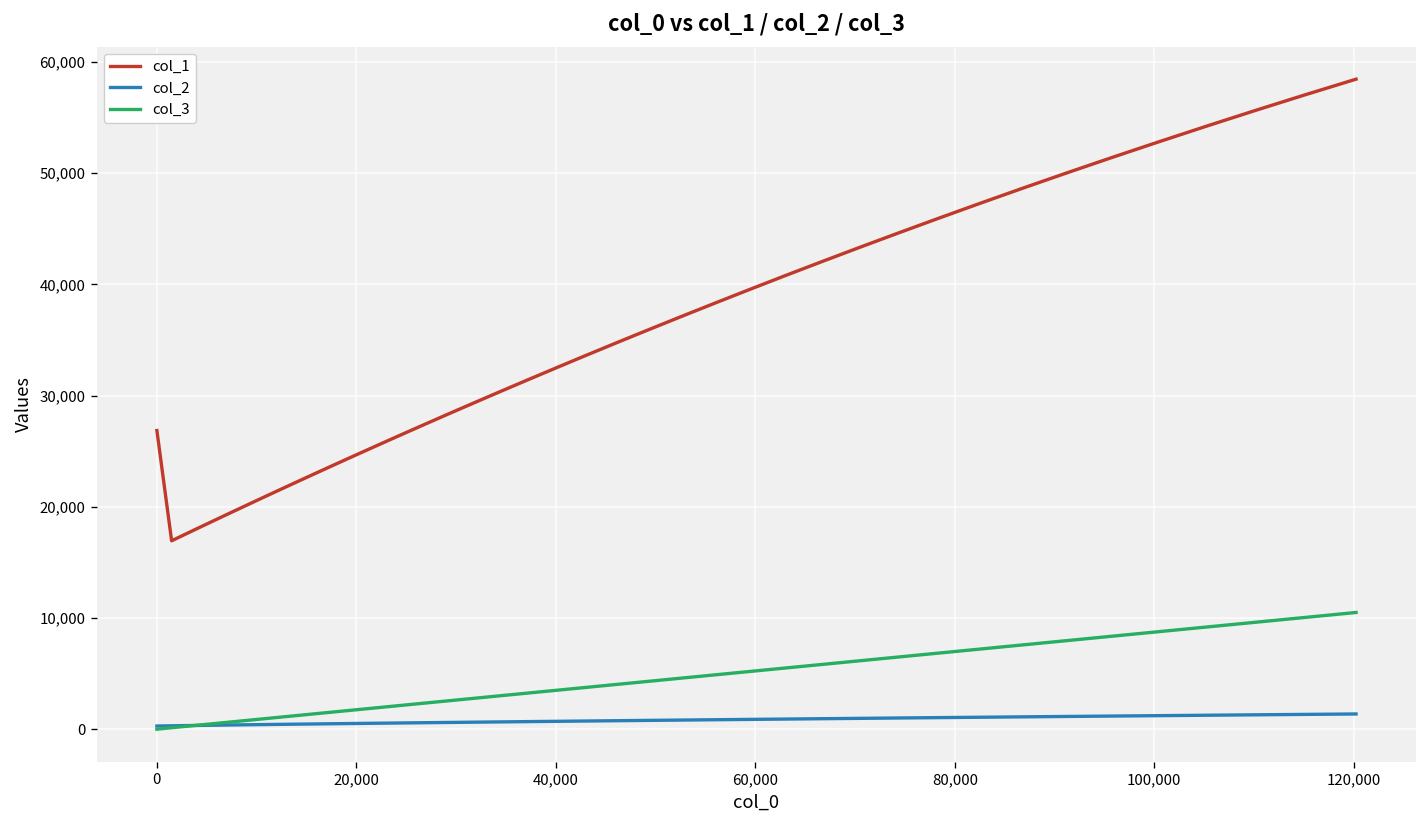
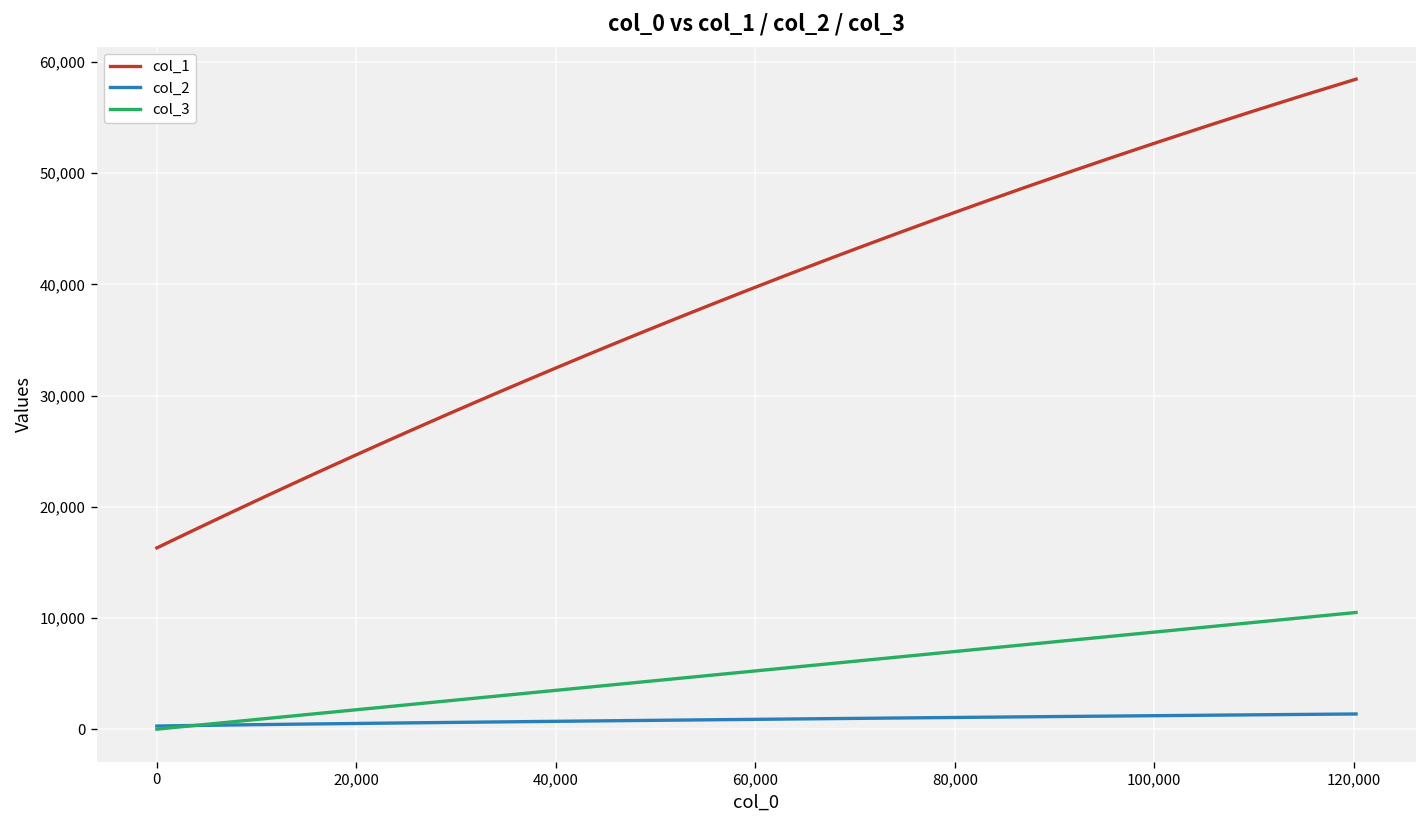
  {
    "col_1": {
-     "0": "27,000"
+     "0": "16,000"
    },
    "col_2": {
      "0": "0"
    },
    "col_3": {
      "0": "0"
    }
  }
